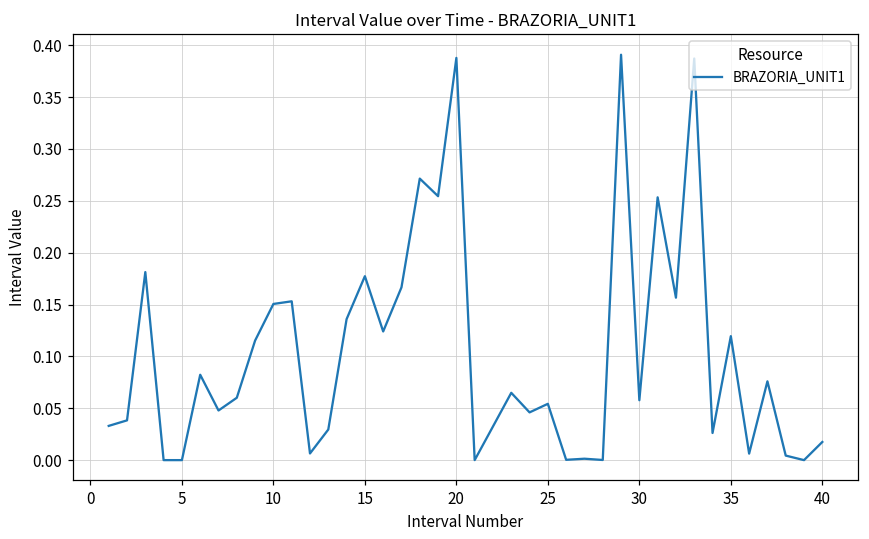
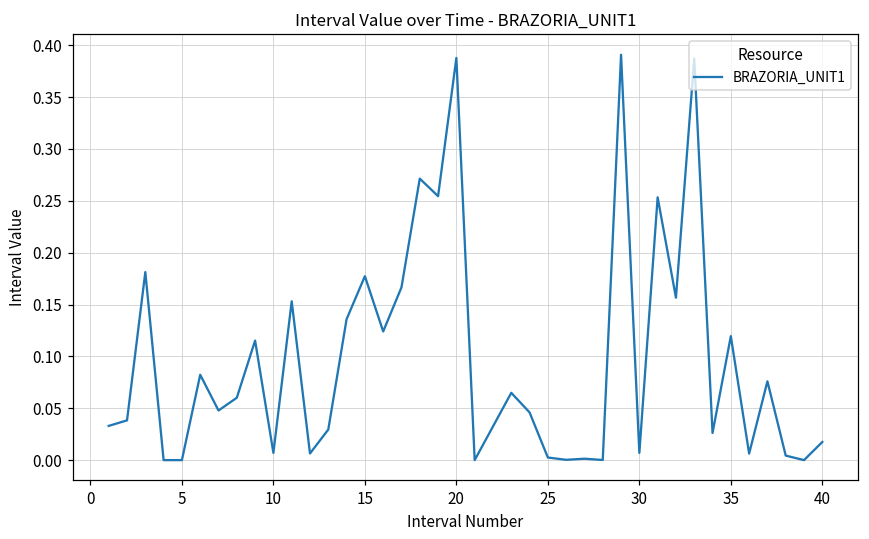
  {
    "5": 0.00,
-   "10": 0.15,
+   "10": 0.01,
    "15": 0.18,
    "20": 0.39,
-   "25": 0.05,
-   "30": 0.06,
+   "25": 0.00,
+   "30": 0.01,
    "35": 0.12,
    "40": 0.02
  }
